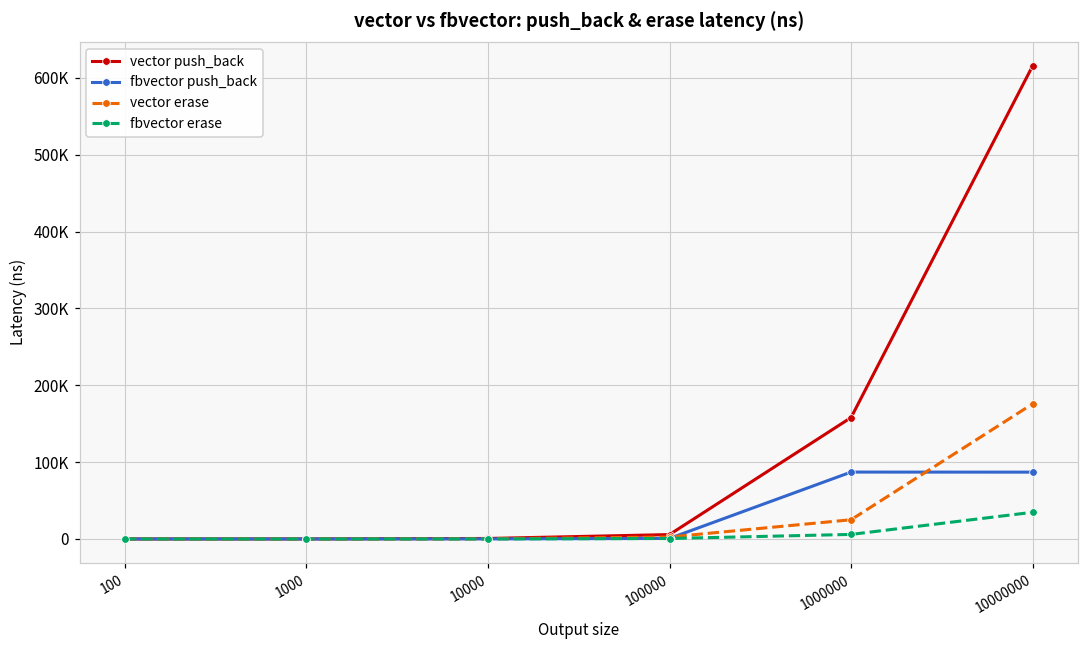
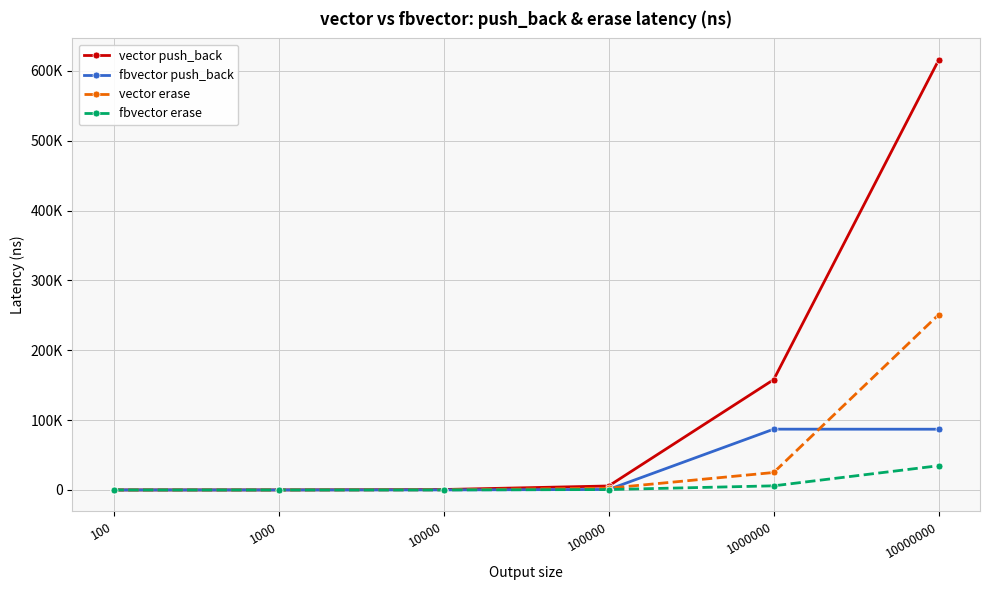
  {
    "vector push_back": {
      "1000000": 160000,
      "10000000": 620000
    },
    "fbvector push_back": {
      "1000000": 90000,
      "10000000": 90000
    },
    "vector erase": {
      "1000000": 30000,
-     "10000000": 180000
+     "10000000": 250000
    },
    "fbvector erase": {
      "1000000": 10000,
      "10000000": 30000
    }
  }
